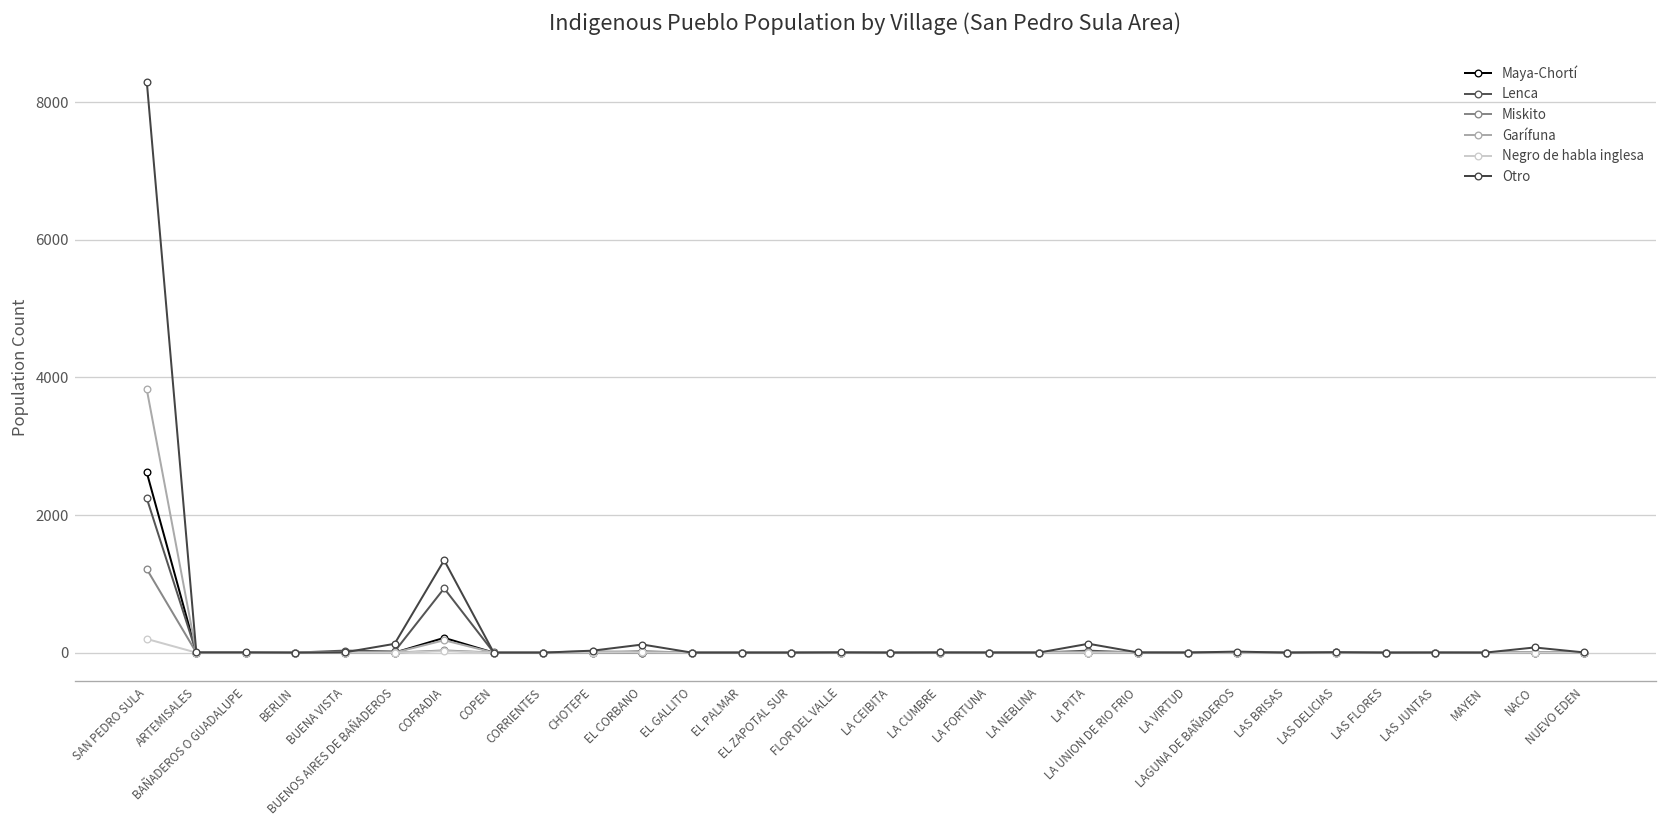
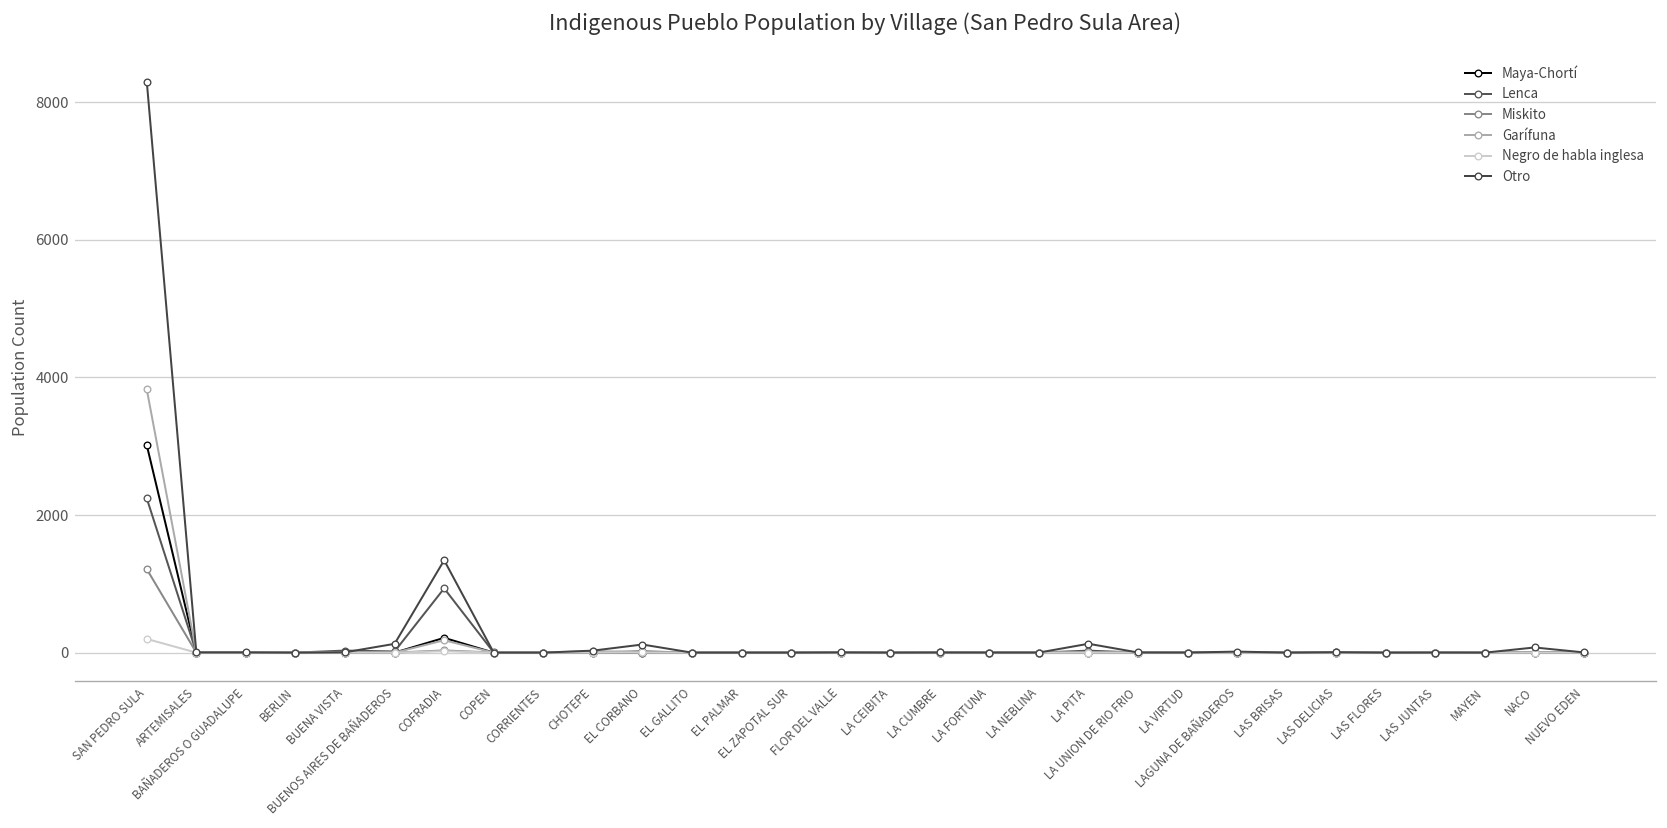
  {
    "Maya-Chortí": {
-     "SAN PEDRO SULA": 2600
+     "SAN PEDRO SULA": 3000
    }
  }
